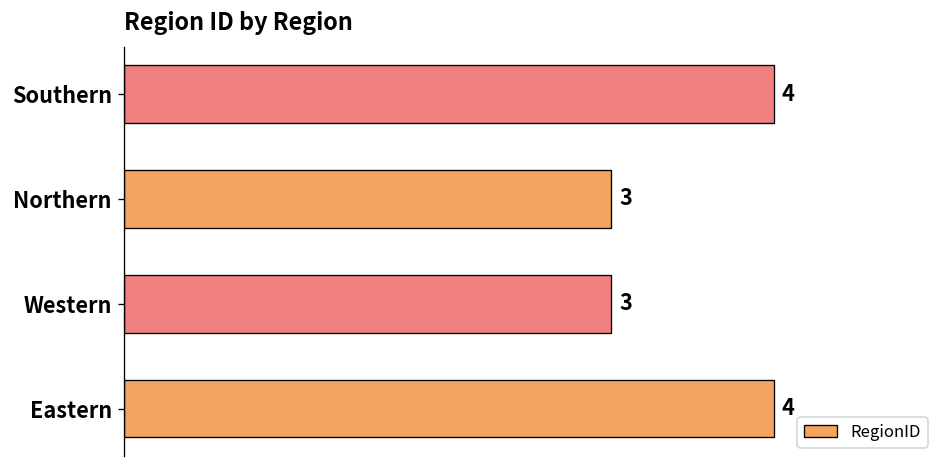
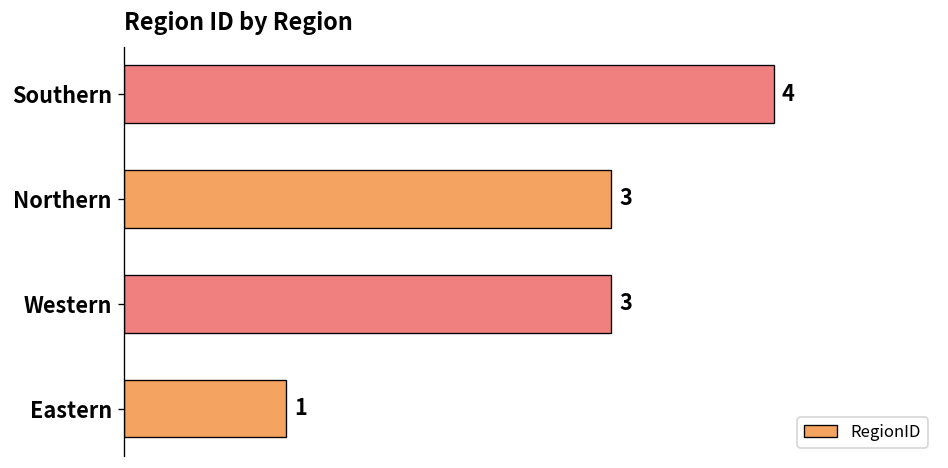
  {
    "Southern": 4,
    "Northern": 3,
    "Western": 3,
-   "Eastern": 4
+   "Eastern": 1
  }
